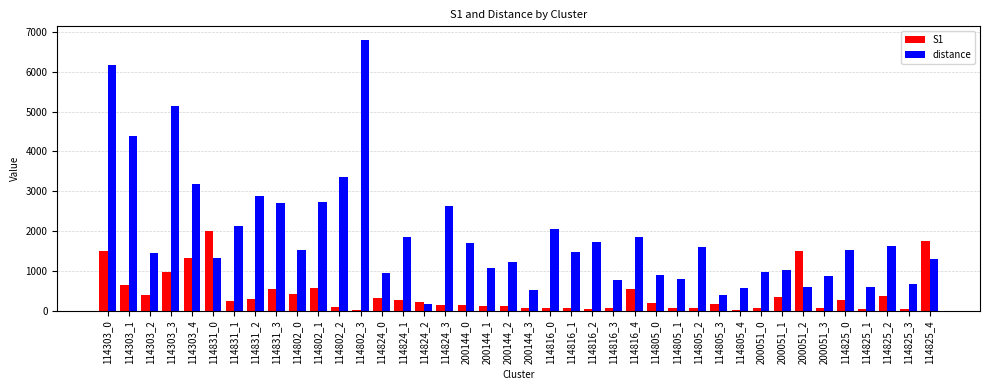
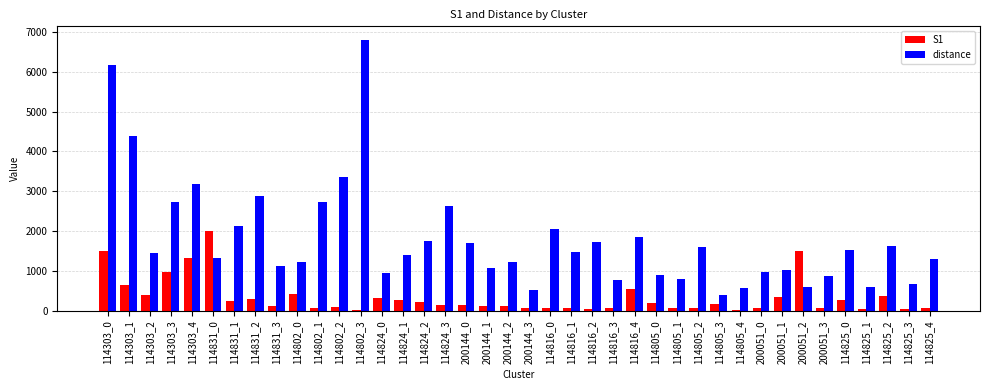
  {
    "S1": {
      "114303_0": 1500,
      "114303_1": 700,
      "114303_2": 400,
      "114303_3": 1000,
      "114303_4": 1300,
      "114831_0": 2000,
      "114831_1": 300,
      "114831_2": 300,
-     "114831_3": 600,
+     "114831_3": 100,
      "114802_0": 400,
-     "114802_1": 600,
+     "114802_1": 100,
      "114802_2": 100,
      "114824_0": 300,
      "114824_1": 300,
      "114824_2": 200,
      "114824_3": 100,
      "200144_0": 100,
      "200144_1": 100,
      "200144_2": 100,
      "200144_3": 100,
      "114816_0": 100,
      "114816_1": 100,
      "114816_3": 100,
      "114816_4": 600,
      "114805_0": 200,
      "114805_1": 100,
      "114805_2": 100,
      "114805_3": 200,
      "200051_0": 100,
      "200051_1": 300,
      "200051_2": 1500,
      "200051_3": 100,
      "114825_0": 300,
      "114825_2": 400,
-     "114825_4": 1800
+     "114825_4": 100
    },
    "distance": {
      "114303_0": 6200,
      "114303_1": 4400,
      "114303_2": 1500,
-     "114303_3": 5100,
+     "114303_3": 2700,
      "114303_4": 3200,
      "114831_0": 1300,
      "114831_1": 2100,
      "114831_2": 2900,
-     "114831_3": 2700,
-     "114802_0": 1500,
+     "114831_3": 1100,
+     "114802_0": 1200,
      "114802_1": 2700,
      "114802_2": 3400,
      "114802_3": 6800,
      "114824_0": 900,
-     "114824_1": 1800,
-     "114824_2": 200,
+     "114824_1": 1400,
+     "114824_2": 1800,
      "114824_3": 2600,
      "200144_0": 1700,
      "200144_1": 1100,
      "200144_2": 1200,
      "200144_3": 500,
      "114816_0": 2100,
      "114816_1": 1500,
      "114816_2": 1700,
      "114816_3": 800,
      "114816_4": 1900,
      "114805_0": 900,
      "114805_1": 800,
      "114805_2": 1600,
      "114805_3": 400,
      "114805_4": 600,
      "200051_0": 1000,
      "200051_1": 1000,
      "200051_2": 600,
      "200051_3": 900,
      "114825_0": 1500,
      "114825_1": 600,
      "114825_2": 1600,
      "114825_3": 700,
      "114825_4": 1300
    }
  }
